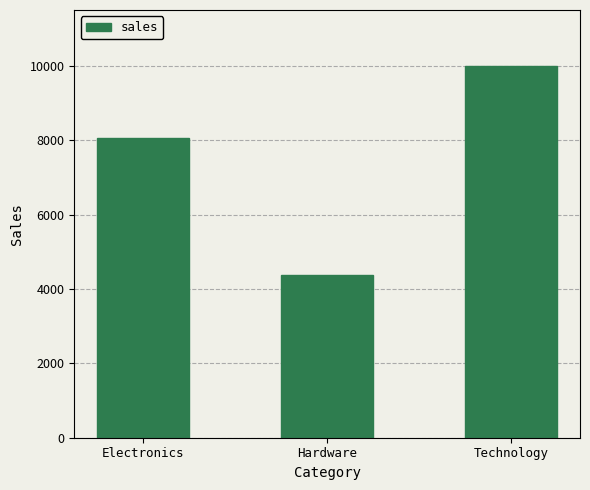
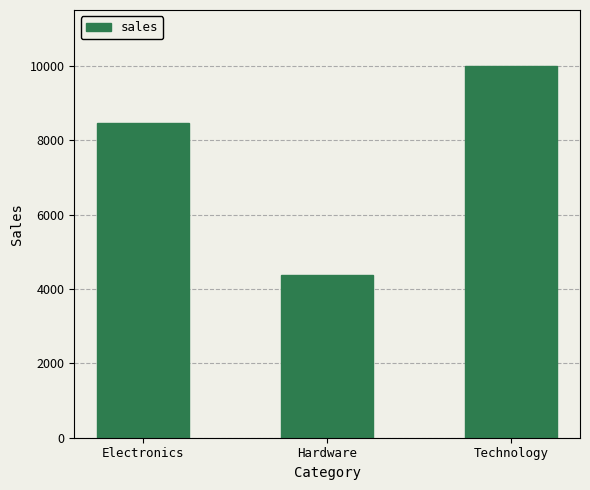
  {
-   "Electronics": 8100,
+   "Electronics": 8500,
    "Hardware": 4400,
    "Technology": 10000
  }
